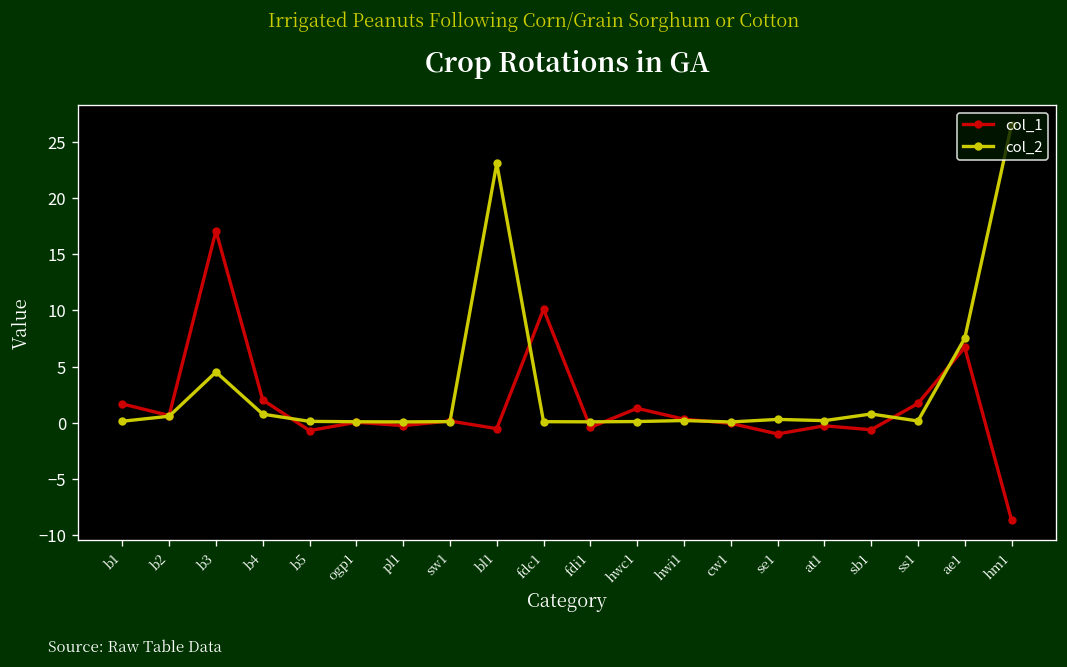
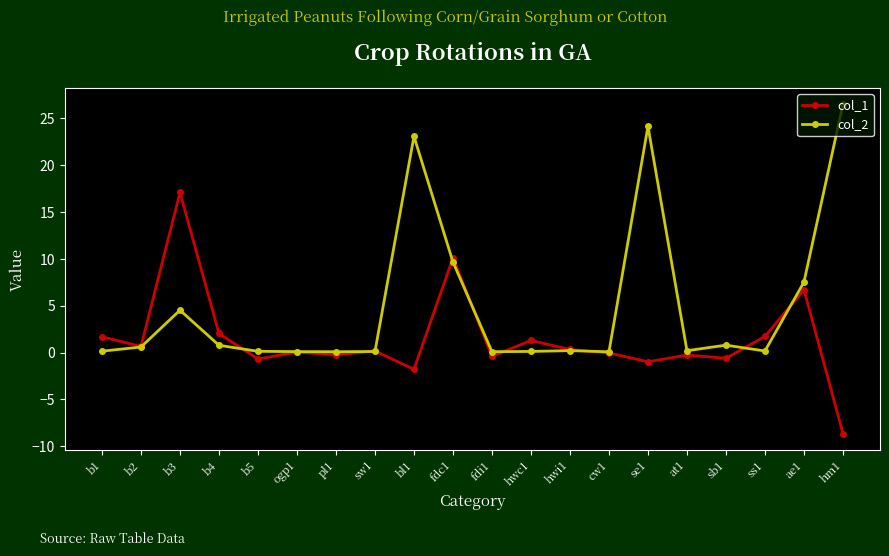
  {
    "col_1": {
      "b1": 2,
      "b3": 17,
      "b4": 2,
      "b5": -1,
      "pl1": 0,
-     "bl1": -1,
+     "bl1": -2,
      "fdc1": 10,
      "fdi1": 0,
      "hwc1": 1,
      "se1": -1,
      "at1": 0,
      "sb1": -1,
      "ss1": 2,
      "ae1": 7,
      "hm1": -9
    },
    "col_2": {
      "b1": 0,
      "b3": 5,
      "b4": 1,
      "b5": 0,
      "pl1": 0,
      "bl1": 23,
-     "fdc1": 0,
+     "fdc1": 10,
      "fdi1": 0,
      "hwc1": 0,
-     "se1": 0,
+     "se1": 24,
      "at1": 0,
      "sb1": 1,
      "ss1": 0,
      "ae1": 8
    }
  }
